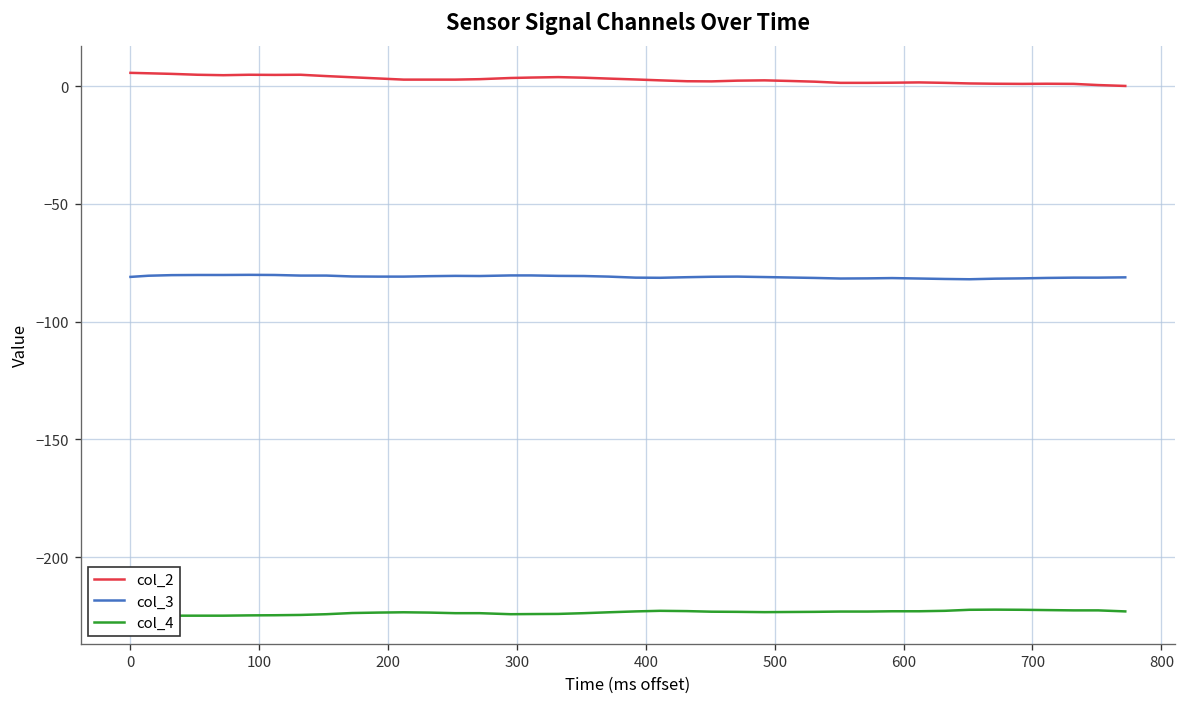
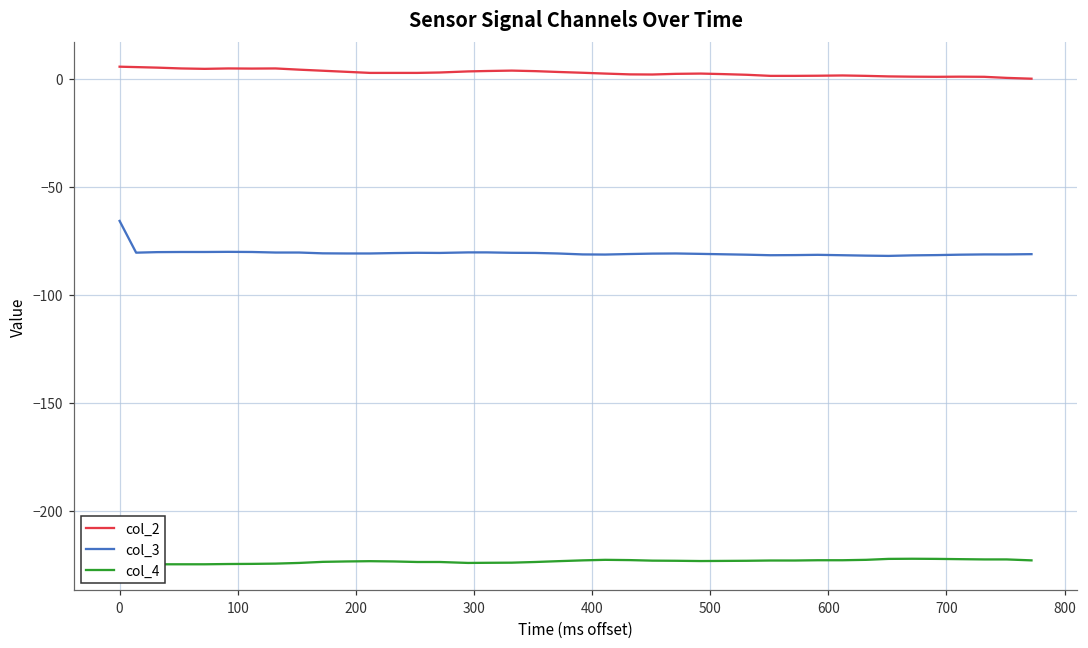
  {
    "col_2": {
      "0": 6
    },
    "col_3": {
-     "0": -81
+     "0": -66
    }
  }
